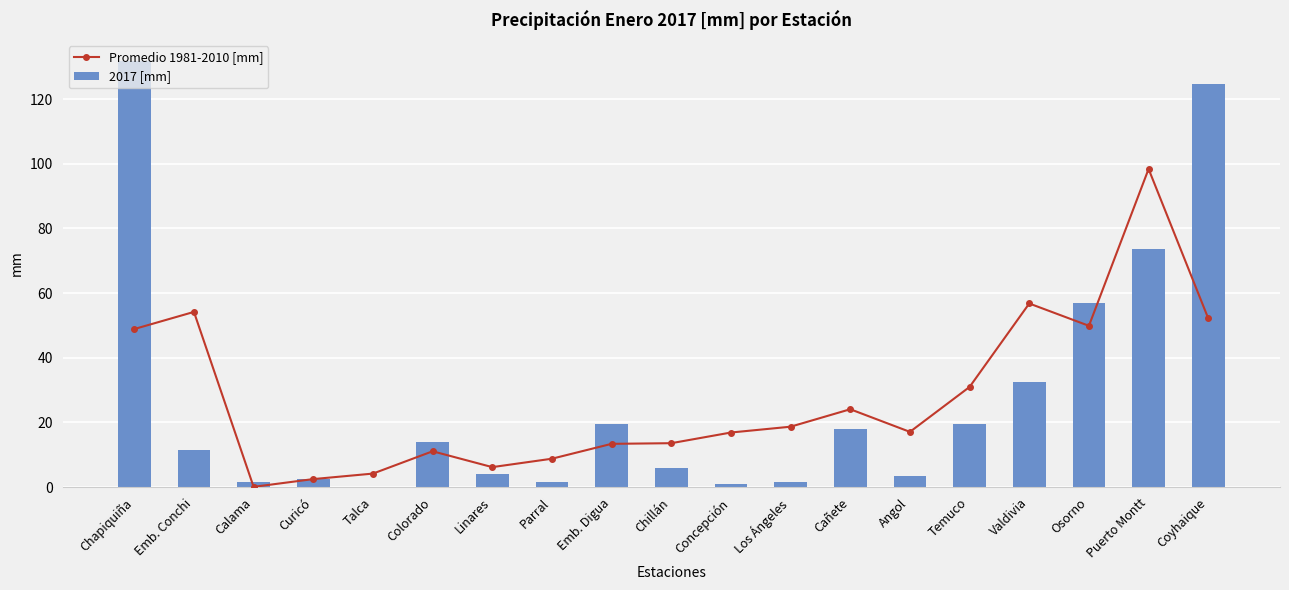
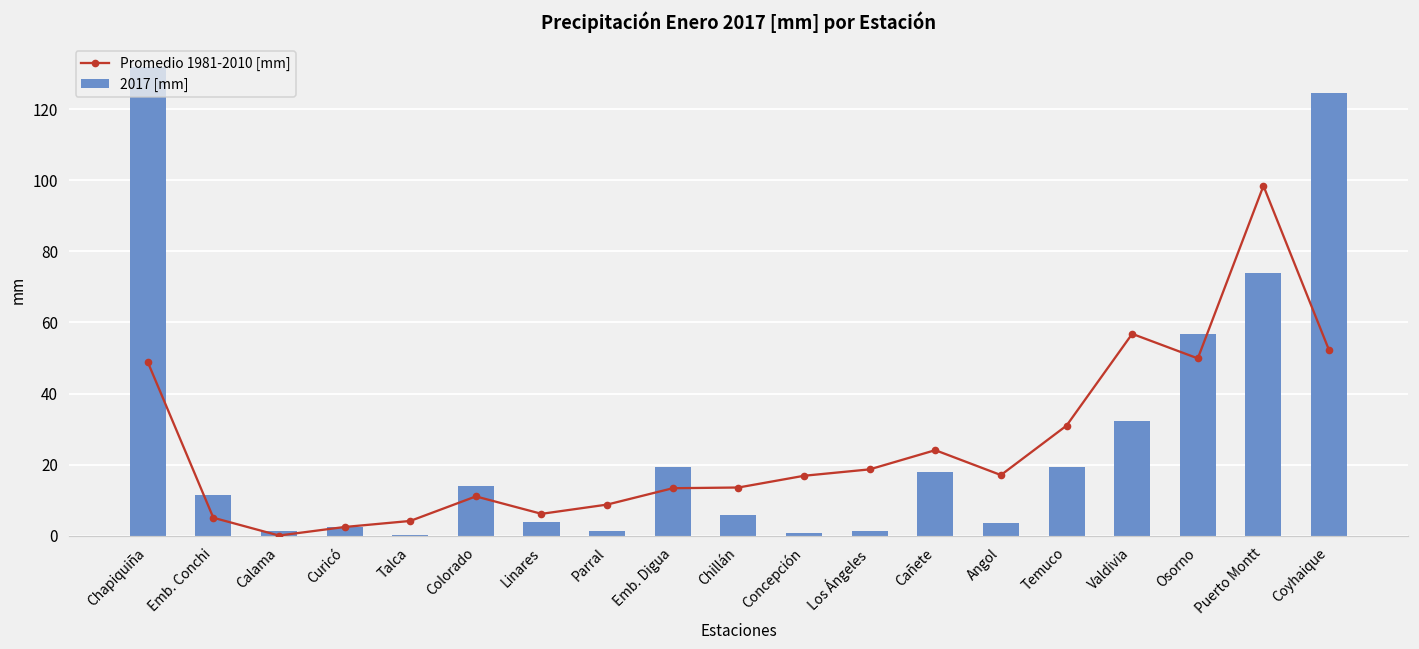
  {
    "Promedio 1981-2010 [mm]": {
      "Chapiquiña": 49,
-     "Emb. Conchi": 54,
+     "Emb. Conchi": 5,
      "Calama": 0,
      "Curicó": 3,
      "Talca": 4,
      "Colorado": 11,
      "Linares": 6,
      "Parral": 9,
      "Emb. Digua": 13,
      "Chillán": 14,
      "Concepción": 17,
      "Los Ángeles": 19,
      "Cañete": 24,
      "Angol": 17,
      "Temuco": 31,
      "Valdivia": 57,
      "Osorno": 50,
      "Puerto Montt": 98,
      "Coyhaique": 52
    },
    "2017 [mm]": {
      "Emb. Conchi": 12,
      "Calama": 2,
      "Curicó": 2,
      "Colorado": 14,
      "Linares": 4,
      "Parral": 2,
      "Emb. Digua": 20,
      "Chillán": 6,
      "Concepción": 1,
      "Los Ángeles": 2,
      "Cañete": 18,
      "Angol": 4,
      "Temuco": 19,
      "Valdivia": 32,
      "Osorno": 57,
      "Puerto Montt": 74,
      "Coyhaique": 125
    }
  }
